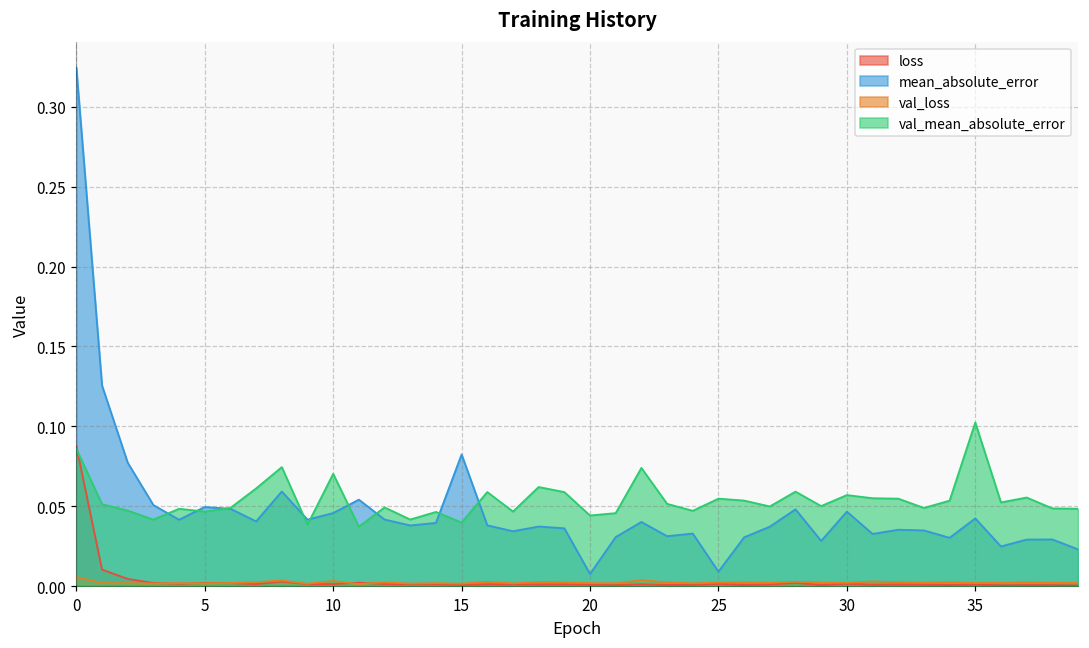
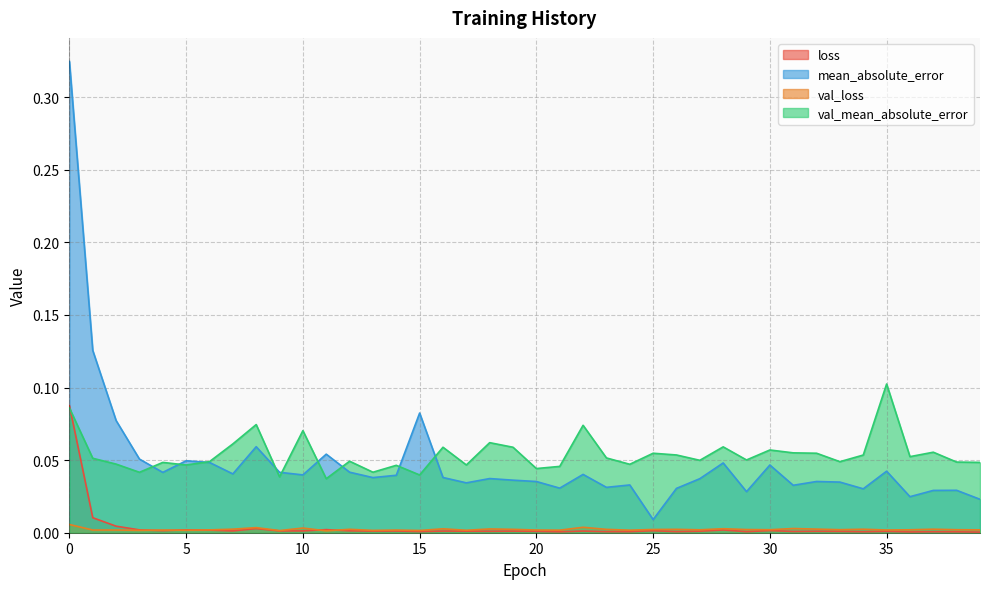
  {
    "mean_absolute_error": {
      "0": 0.325,
      "5": 0.050,
-     "10": 0.046,
+     "10": 0.040,
      "15": 0.082,
-     "20": 0.008,
+     "20": 0.035,
      "25": 0.009,
      "30": 0.047,
      "35": 0.042
    },
    "val_mean_absolute_error": {
      "5": 0.047,
      "10": 0.070,
      "15": 0.040,
      "20": 0.044,
      "25": 0.055,
      "30": 0.057,
      "35": 0.102
    }
  }
